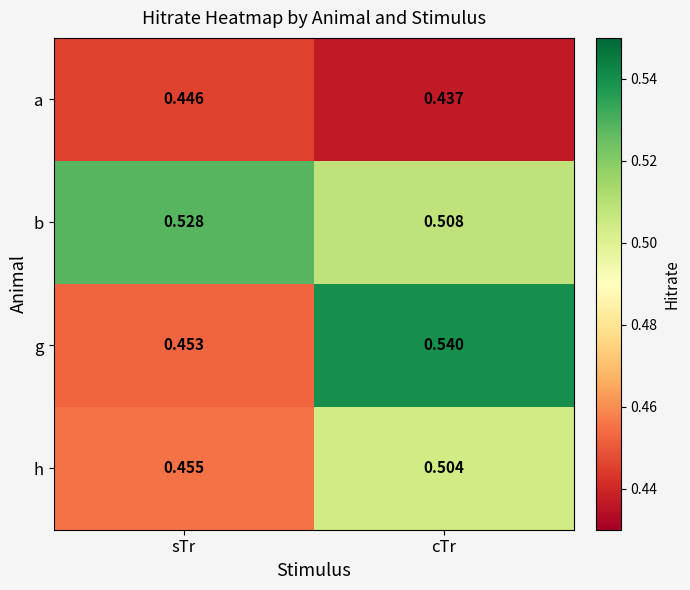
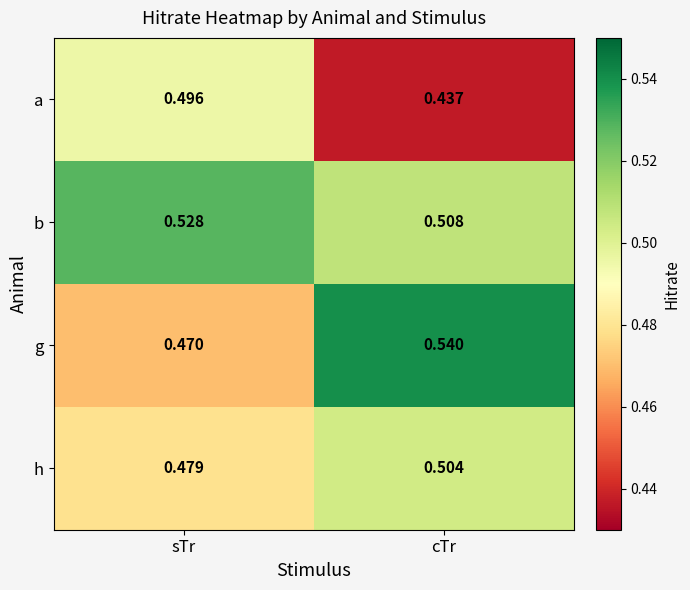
  {
    "a": {
-     "sTr": 0.446,
+     "sTr": 0.496,
      "cTr": 0.437
    },
    "b": {
      "sTr": 0.528,
      "cTr": 0.508
    },
    "g": {
-     "sTr": 0.453,
+     "sTr": 0.470,
      "cTr": 0.540
    },
    "h": {
-     "sTr": 0.455,
+     "sTr": 0.479,
      "cTr": 0.504
    }
  }
